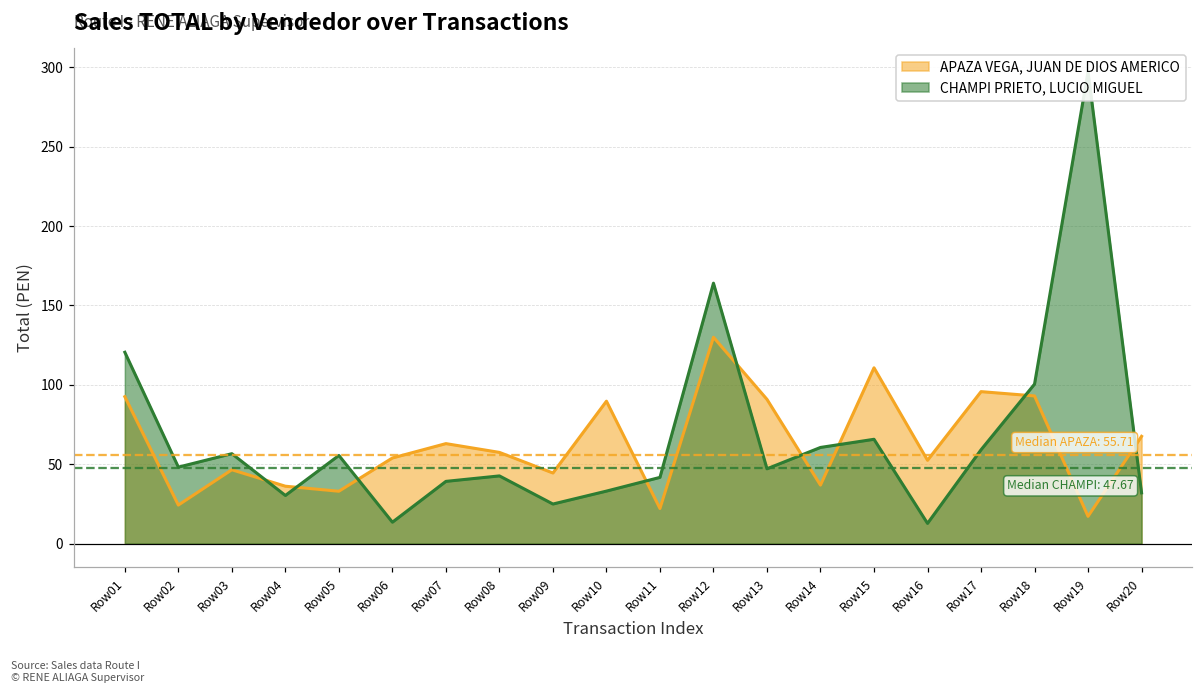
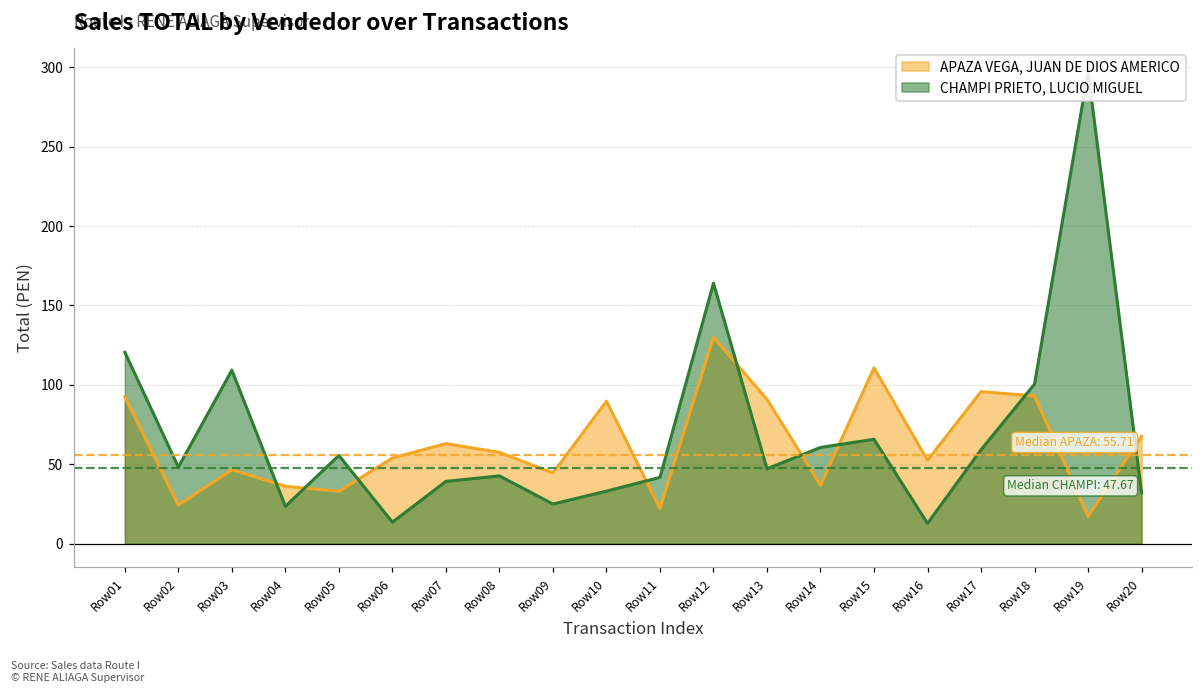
  {
    "APAZA VEGA, JUAN DE DIOS AMERICO": {
      "Row01": 93,
      "Row02": 24,
      "Row03": 47,
      "Row04": 36,
      "Row05": 33,
      "Row06": 54,
      "Row07": 63,
      "Row08": 57,
      "Row09": 44,
      "Row10": 90,
      "Row11": 22,
      "Row12": 130,
      "Row13": 91,
      "Row14": 37,
      "Row15": 111,
      "Row16": 52,
      "Row17": 96,
      "Row18": 93,
      "Row19": 17
    },
    "CHAMPI PRIETO, LUCIO MIGUEL": {
      "Row01": 120,
      "Row02": 48,
-     "Row03": 57,
-     "Row04": 30,
+     "Row03": 109,
+     "Row04": 24,
      "Row05": 56,
      "Row06": 14,
      "Row07": 39,
      "Row08": 43,
      "Row09": 25,
      "Row10": 33,
      "Row11": 42,
      "Row12": 164,
      "Row13": 47,
      "Row14": 61,
      "Row15": 66,
      "Row16": 13,
      "Row17": 59,
      "Row18": 100
    }
  }
